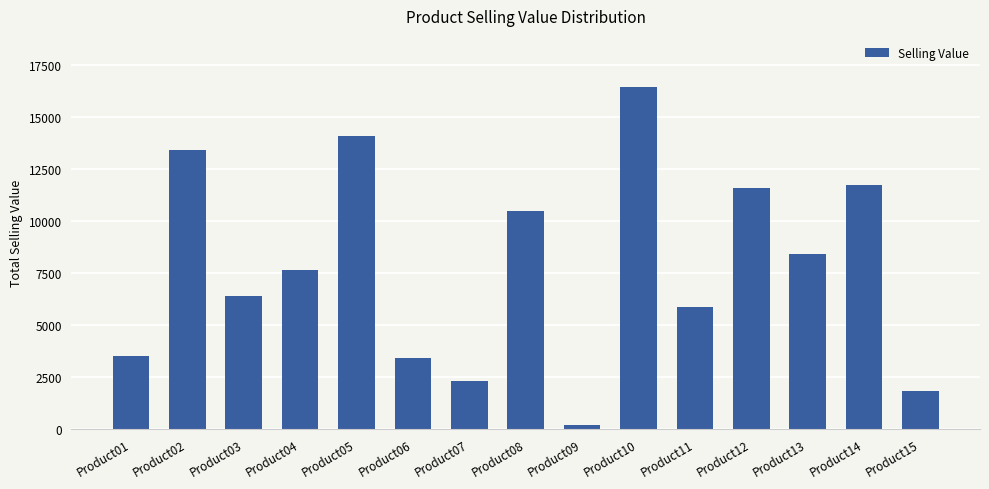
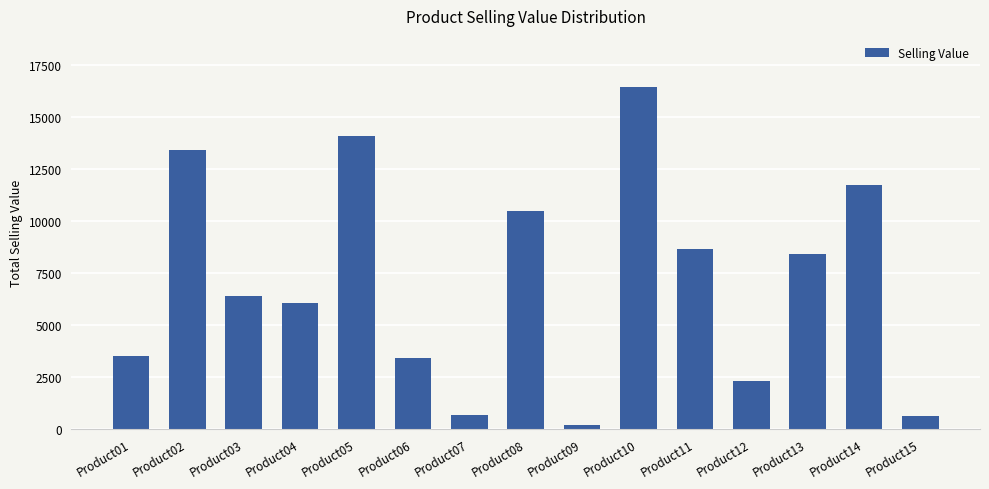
  {
    "Product01": 3500,
    "Product02": 13400,
    "Product03": 6400,
-   "Product04": 7700,
+   "Product04": 6100,
    "Product05": 14100,
    "Product06": 3400,
-   "Product07": 2300,
+   "Product07": 700,
    "Product08": 10500,
    "Product09": 200,
    "Product10": 16400,
-   "Product11": 5900,
-   "Product12": 11600,
+   "Product11": 8700,
+   "Product12": 2300,
    "Product13": 8400,
    "Product14": 11700,
-   "Product15": 1800
+   "Product15": 600
  }
